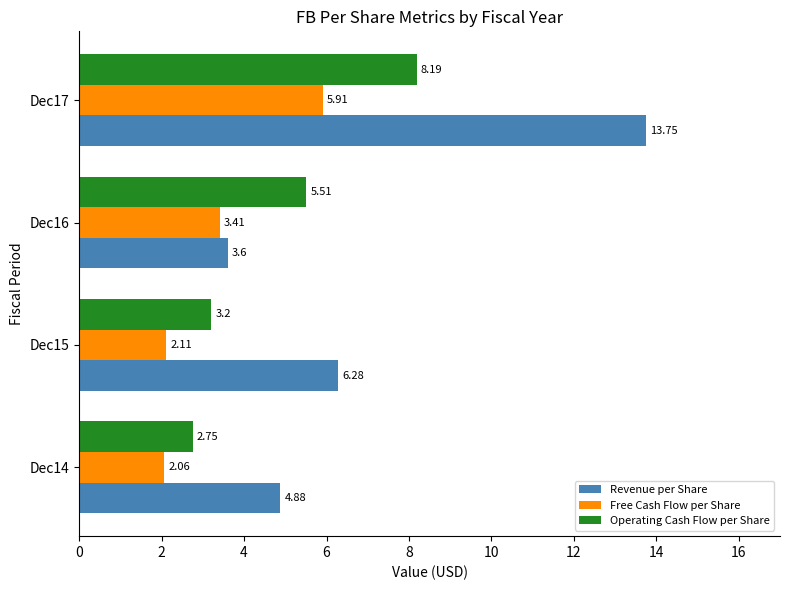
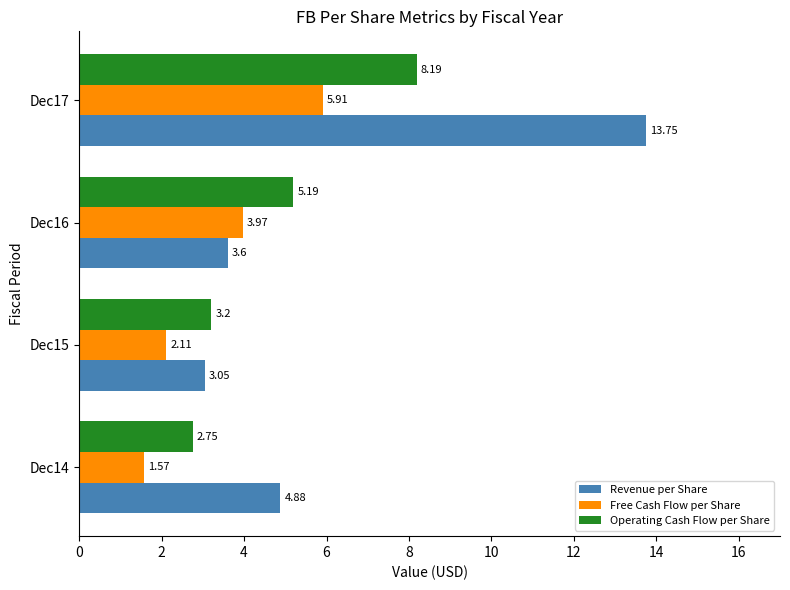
  {
    "Revenue per Share": {
      "Dec17": 13.75,
      "Dec16": 3.6,
-     "Dec15": 6.28,
+     "Dec15": 3.05,
      "Dec14": 4.88
    },
    "Free Cash Flow per Share": {
      "Dec17": 5.91,
-     "Dec16": 3.41,
+     "Dec16": 3.97,
      "Dec15": 2.11,
-     "Dec14": 2.06
+     "Dec14": 1.57
    },
    "Operating Cash Flow per Share": {
      "Dec17": 8.19,
-     "Dec16": 5.51,
+     "Dec16": 5.19,
      "Dec15": 3.2,
      "Dec14": 2.75
    }
  }
